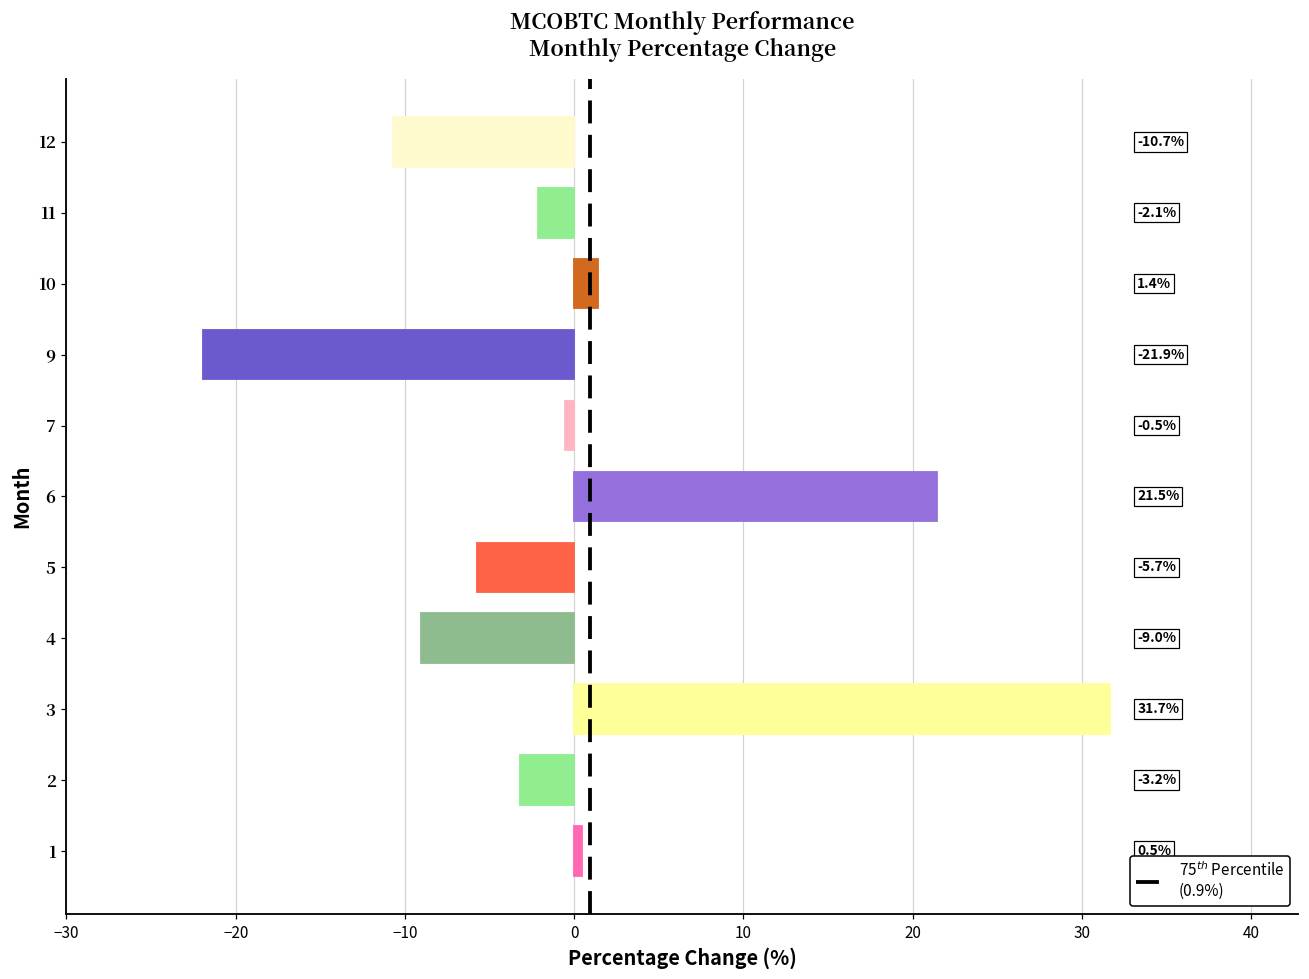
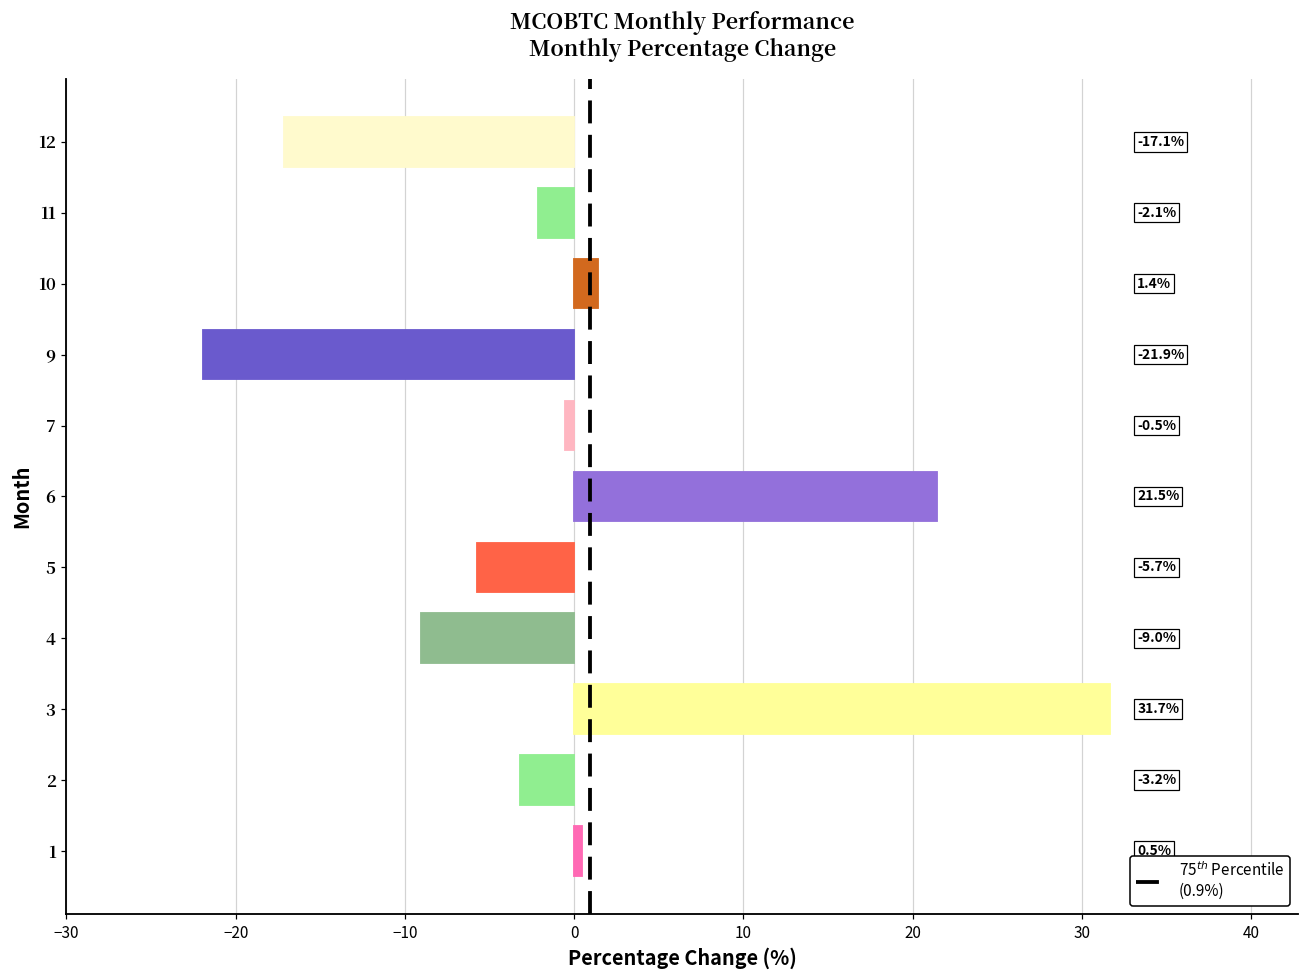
  {
-   "12": "-10.7%"
+   "12": "-17.1%"
  }
